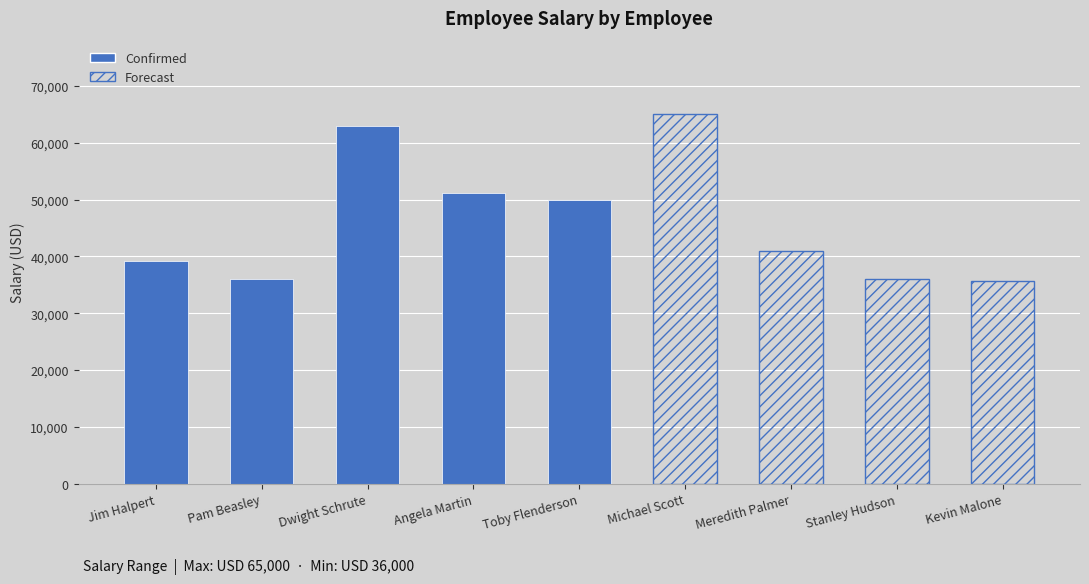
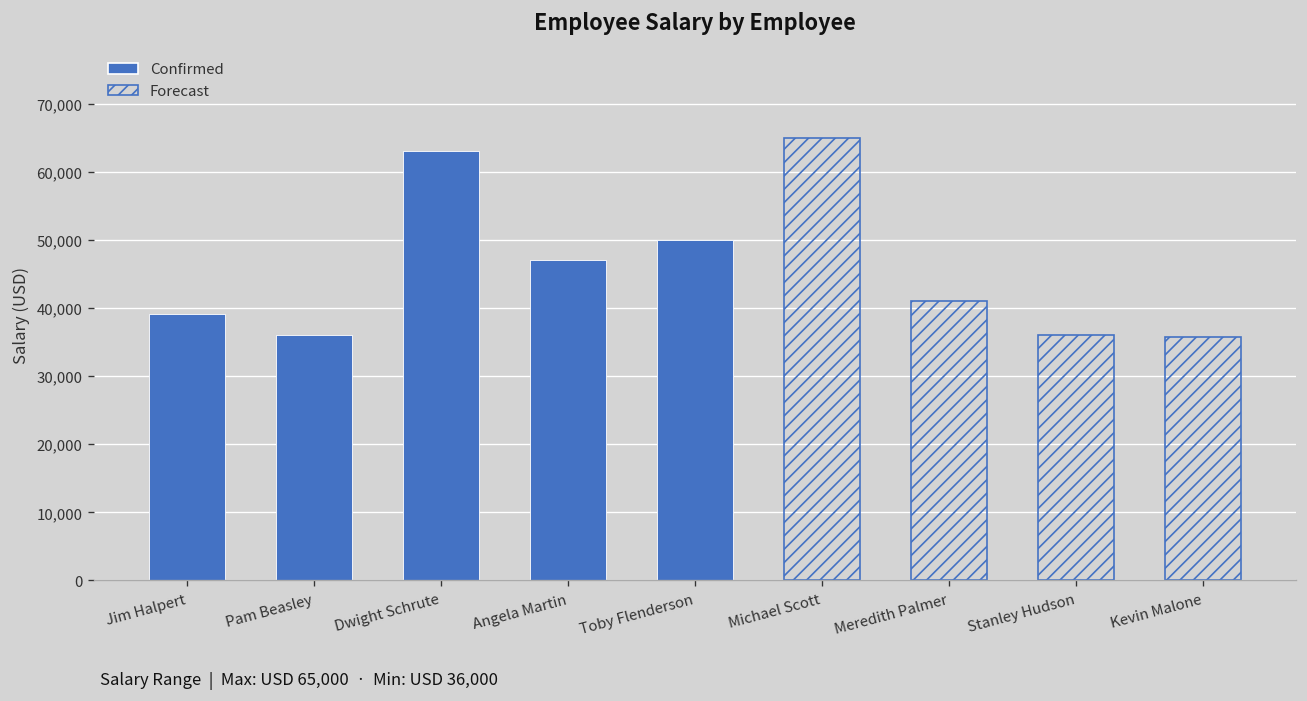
  {
    "Confirmed": {
      "Jim Halpert": "39,000",
      "Pam Beasley": "36,000",
      "Dwight Schrute": "63,000",
-     "Angela Martin": "51,000",
+     "Angela Martin": "47,000",
      "Toby Flenderson": "50,000"
    },
    "Forecast": {
      "Michael Scott": "65,000",
      "Meredith Palmer": "41,000",
      "Stanley Hudson": "36,000",
      "Kevin Malone": "36,000"
    }
  }
